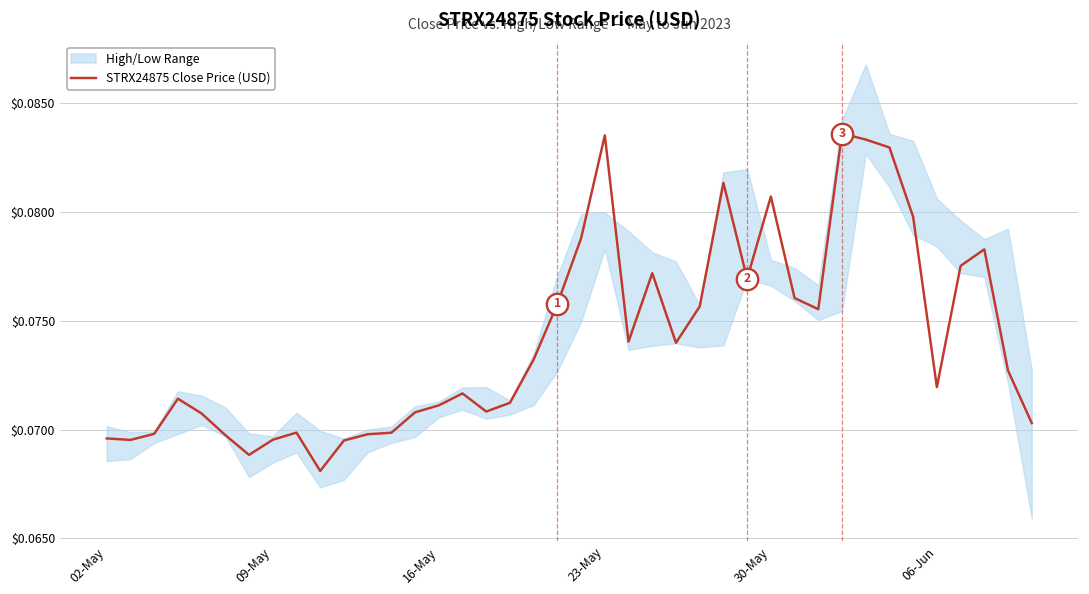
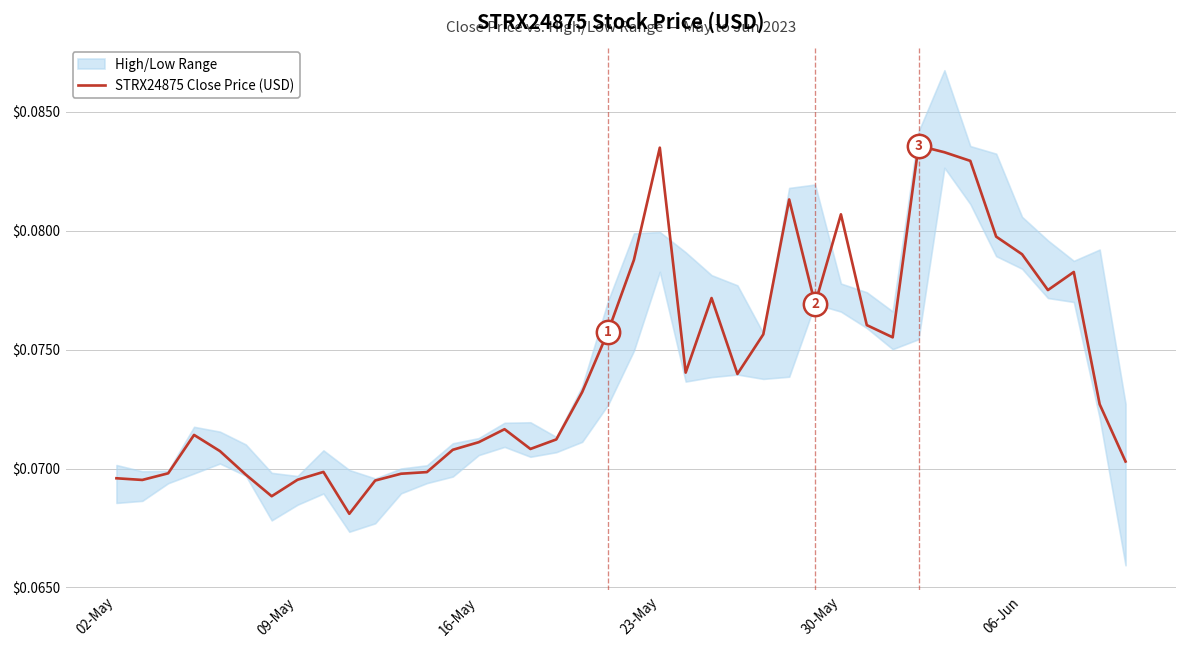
  {
    "STRX24875 Close Price (USD)": {
      "02-May": "$0.0696",
      "09-May": "$0.0695",
      "16-May": "$0.0711",
      "23-May": "$0.0835",
      "30-May": "$0.0807",
-     "06-Jun": "$0.0719"
+     "06-Jun": "$0.0790"
    }
  }
